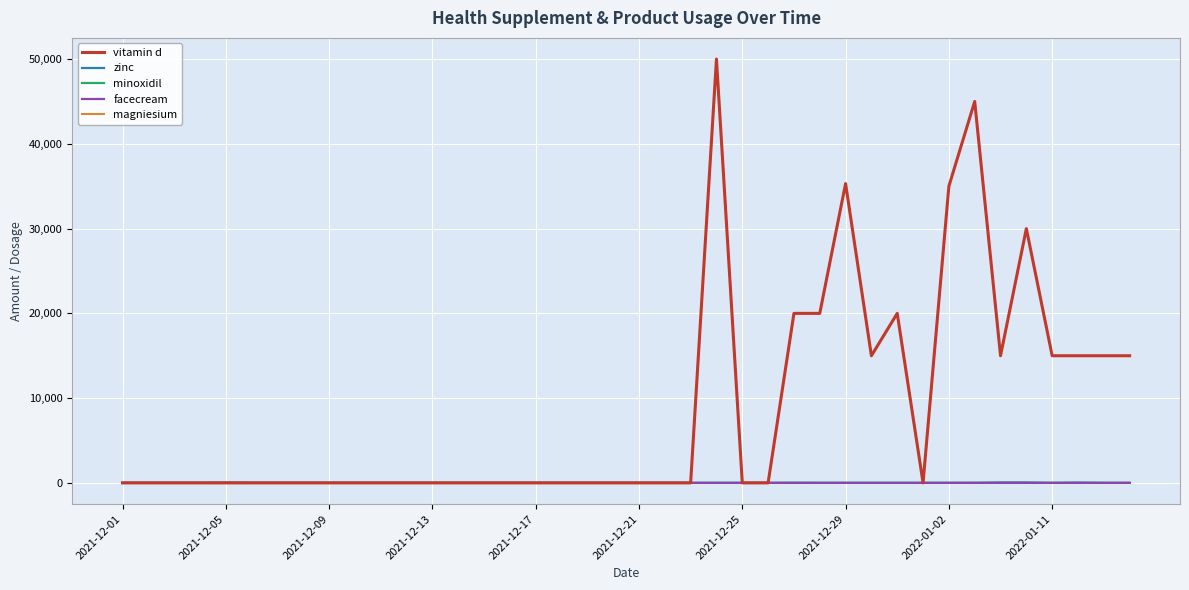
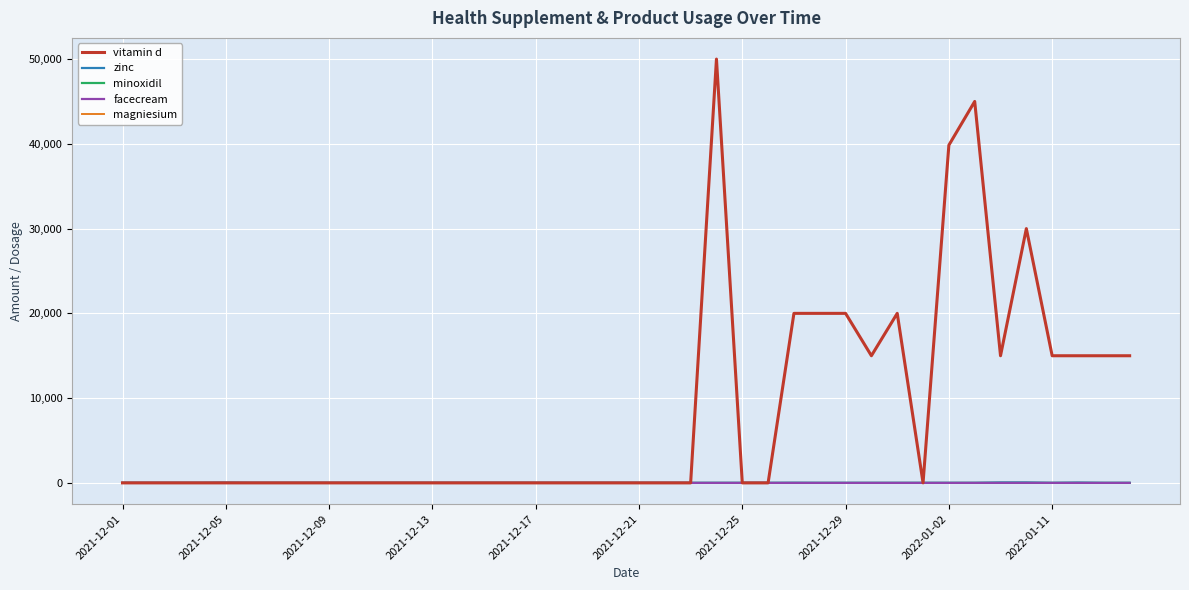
  {
    "vitamin d": {
-     "2021-12-29": "35,000",
-     "2022-01-02": "35,000",
+     "2021-12-29": "20,000",
+     "2022-01-02": "40,000",
      "2022-01-11": "15,000"
    }
  }
